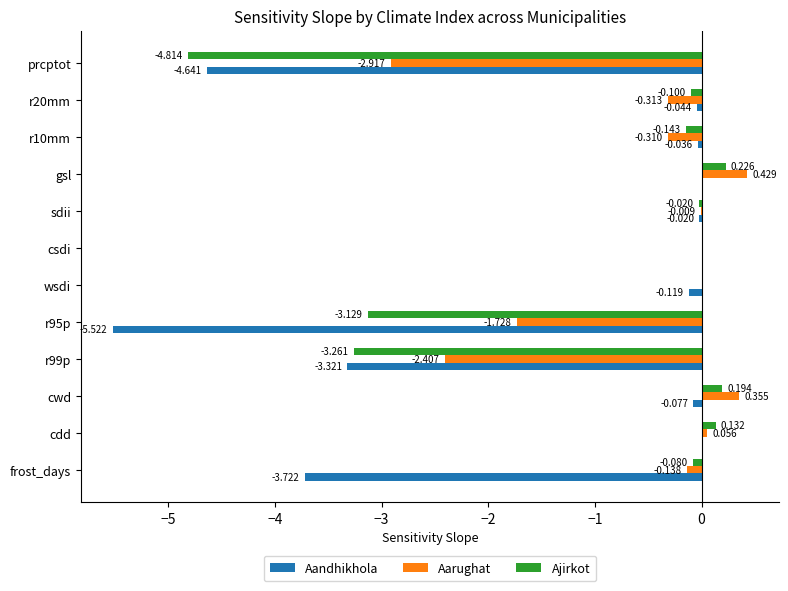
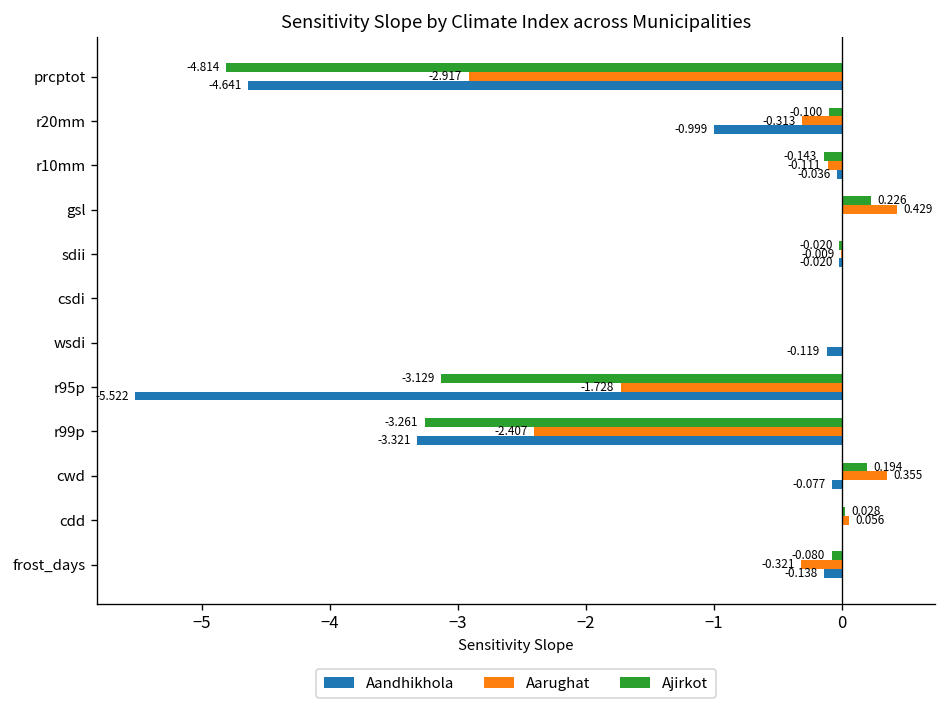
  {
    "Aandhikhola": {
      "prcptot": -4.641,
-     "r20mm": -0.044,
+     "r20mm": -0.999,
      "r10mm": -0.036,
      "wsdi": -0.119,
      "r95p": -5.522,
      "r99p": -3.321,
      "cwd": -0.077,
-     "frost_days": -3.722
+     "frost_days": -0.138
    },
    "Aarughat": {
      "prcptot": -2.917,
      "r20mm": -0.313,
-     "r10mm": -0.310,
+     "r10mm": -0.111,
      "gsl": 0.429,
      "r95p": -1.728,
      "r99p": -2.407,
      "cwd": 0.355,
-     "frost_days": -0.138
+     "frost_days": -0.321
    },
    "Ajirkot": {
      "prcptot": -4.814,
      "r20mm": -0.100,
      "r10mm": -0.143,
      "gsl": 0.226,
      "r95p": -3.129,
      "r99p": -3.261,
      "cwd": 0.194,
-     "cdd": 0.132
+     "cdd": 0.028
    }
  }
